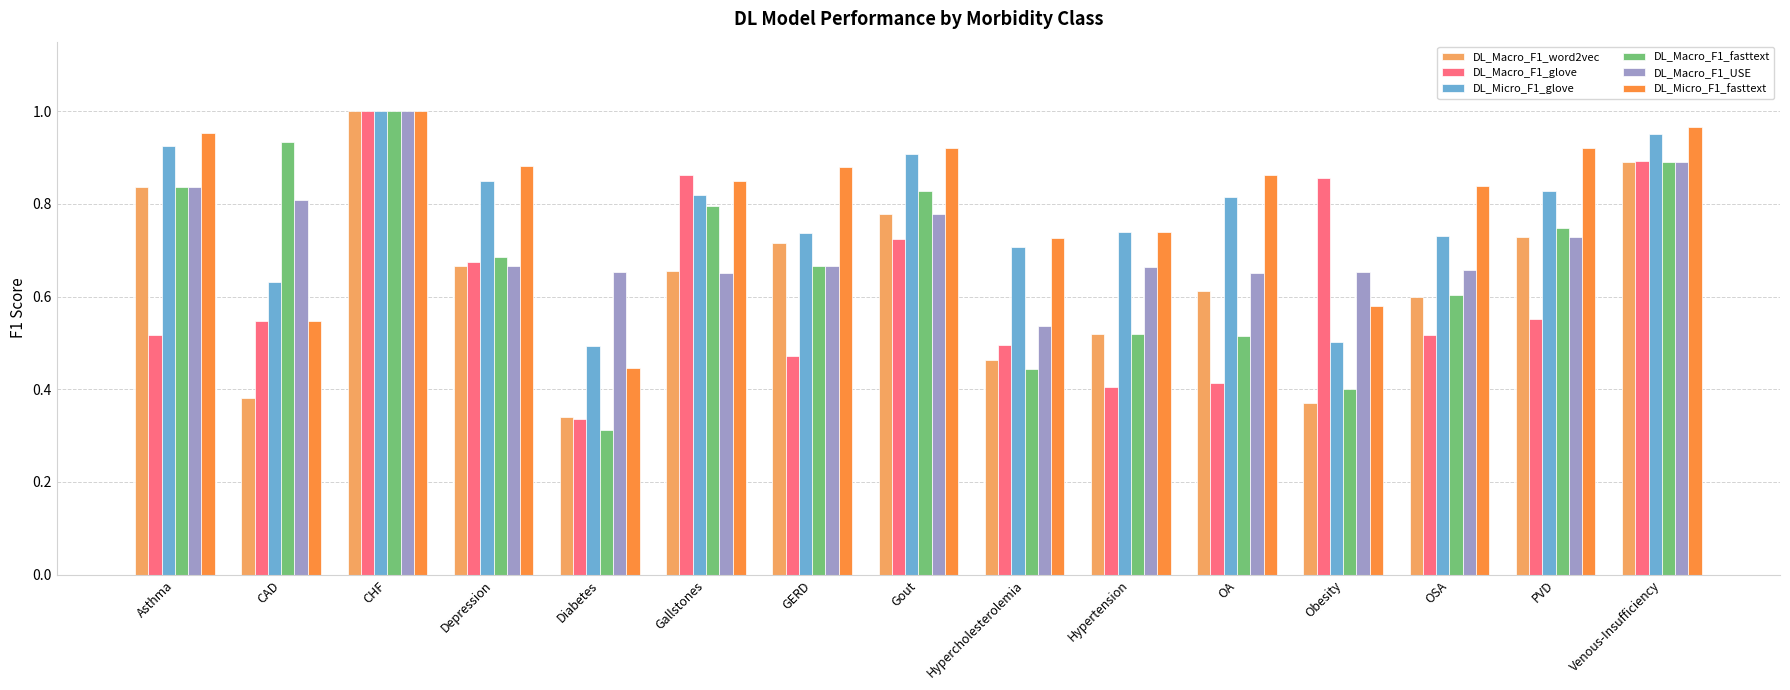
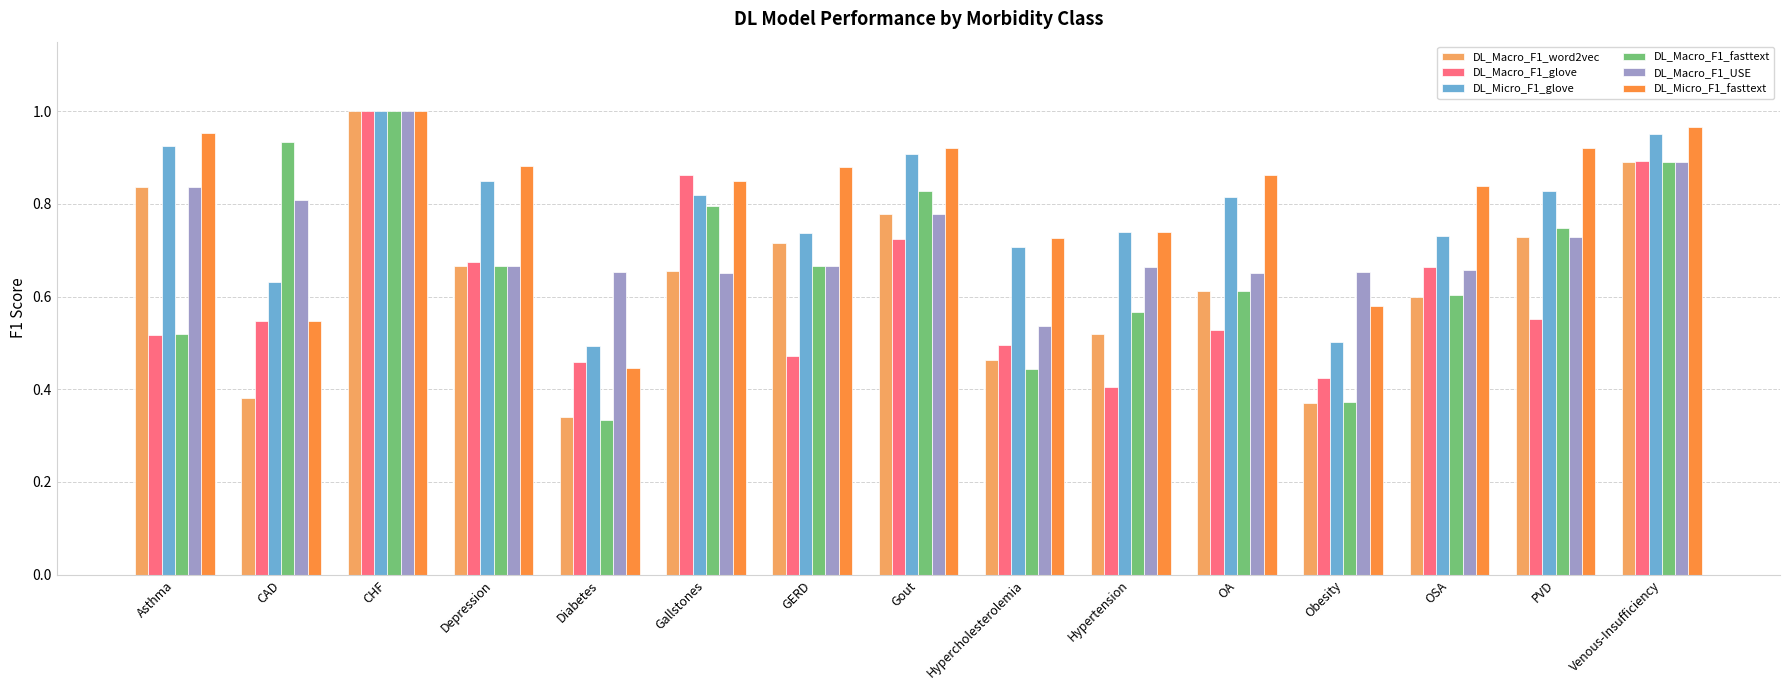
  {
    "DL_Macro_F1_glove": {
      "Asthma": 0.52,
      "CAD": 0.55,
      "CHF": 1.00,
      "Depression": 0.68,
-     "Diabetes": 0.34,
+     "Diabetes": 0.46,
      "Gallstones": 0.86,
      "GERD": 0.47,
      "Gout": 0.72,
      "Hypercholesterolemia": 0.49,
      "Hypertension": 0.41,
-     "OA": 0.41,
-     "Obesity": 0.86,
-     "OSA": 0.52,
+     "OA": 0.53,
+     "Obesity": 0.42,
+     "OSA": 0.66,
      "PVD": 0.55,
      "Venous-Insufficiency": 0.89
    },
    "DL_Macro_F1_fasttext": {
-     "Asthma": 0.84,
+     "Asthma": 0.52,
      "CAD": 0.93,
      "CHF": 1.00,
-     "Depression": 0.69,
-     "Diabetes": 0.31,
+     "Depression": 0.67,
+     "Diabetes": 0.33,
      "Gallstones": 0.80,
      "GERD": 0.67,
      "Gout": 0.83,
      "Hypercholesterolemia": 0.44,
-     "Hypertension": 0.52,
-     "OA": 0.52,
-     "Obesity": 0.40,
+     "Hypertension": 0.57,
+     "OA": 0.61,
+     "Obesity": 0.37,
      "OSA": 0.60,
      "PVD": 0.75,
      "Venous-Insufficiency": 0.89
    }
  }
